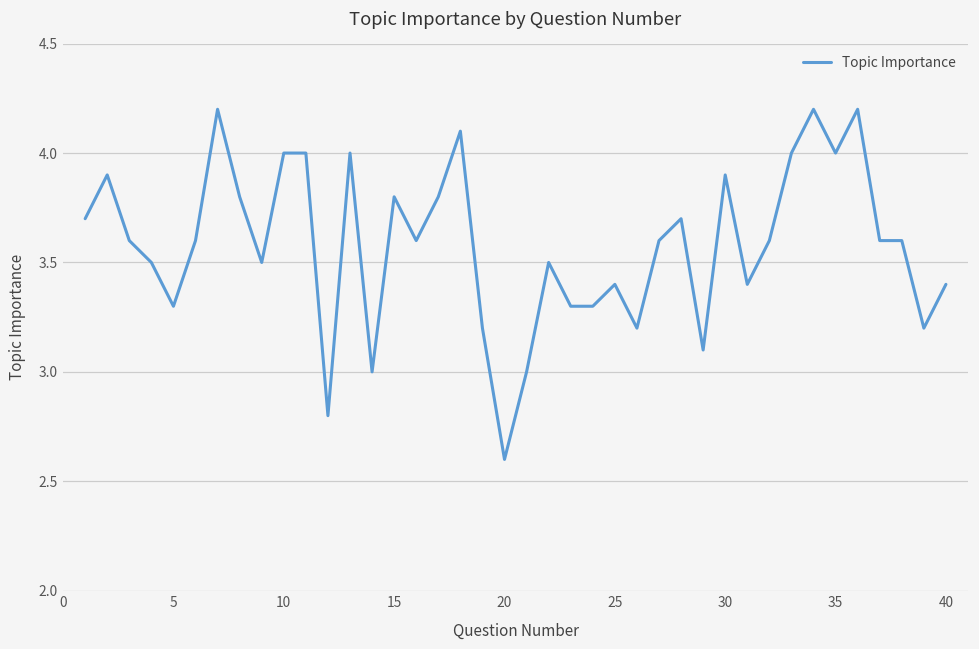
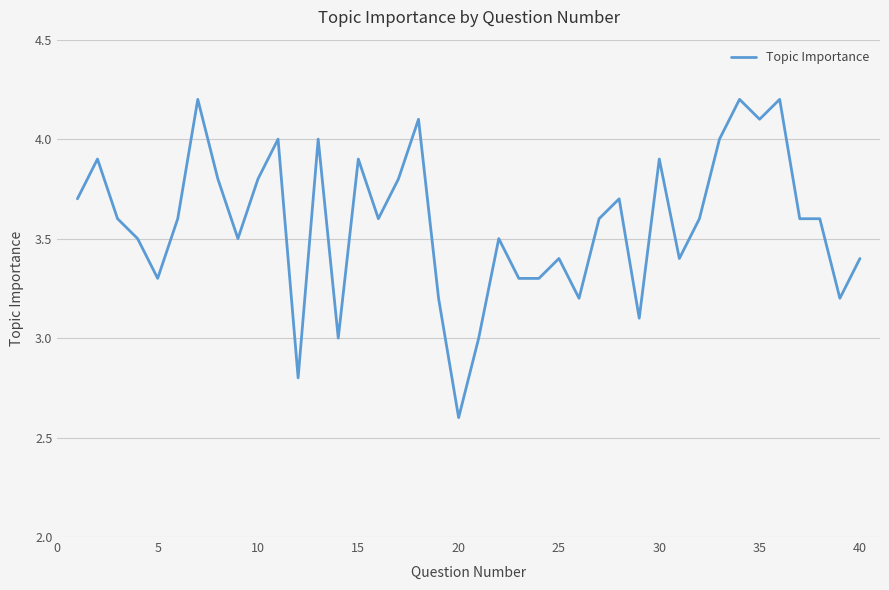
  {
    "5": 3.3,
-   "10": 4.0,
-   "15": 3.8,
+   "10": 3.8,
+   "15": 3.9,
    "20": 2.6,
    "25": 3.4,
    "30": 3.9,
-   "35": 4.0,
+   "35": 4.1,
    "40": 3.4
  }
